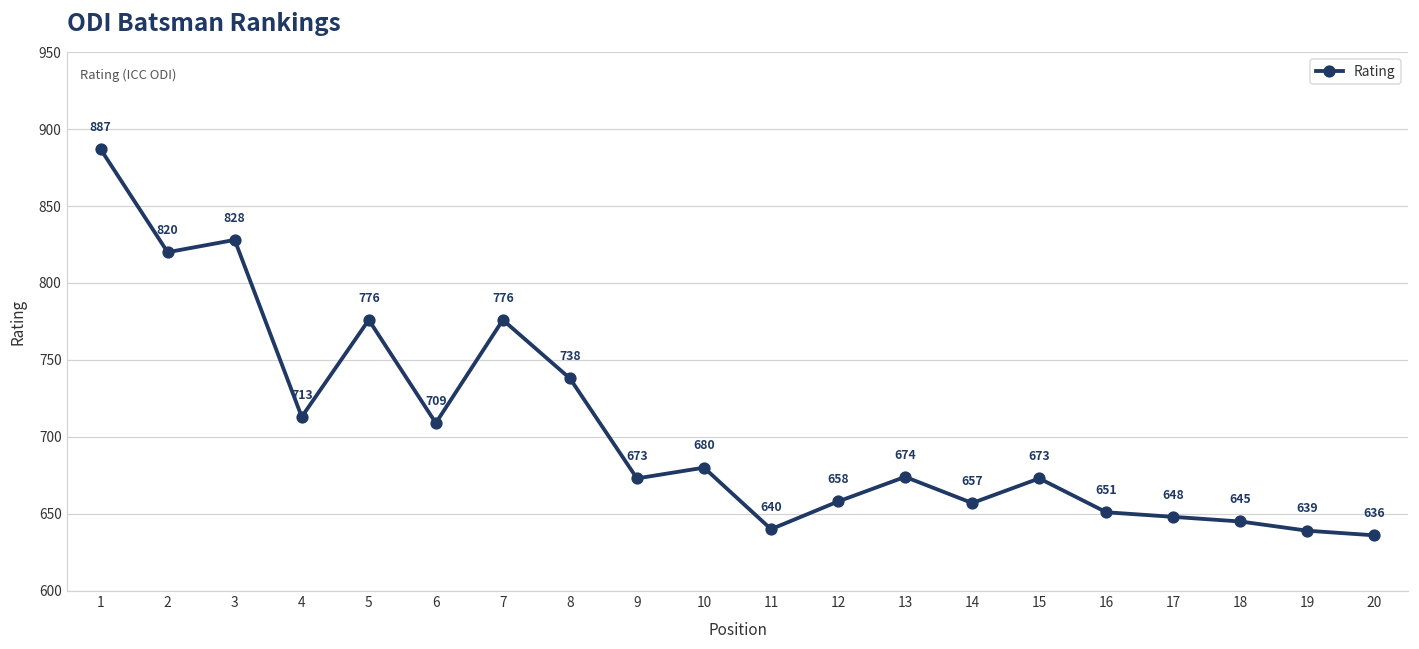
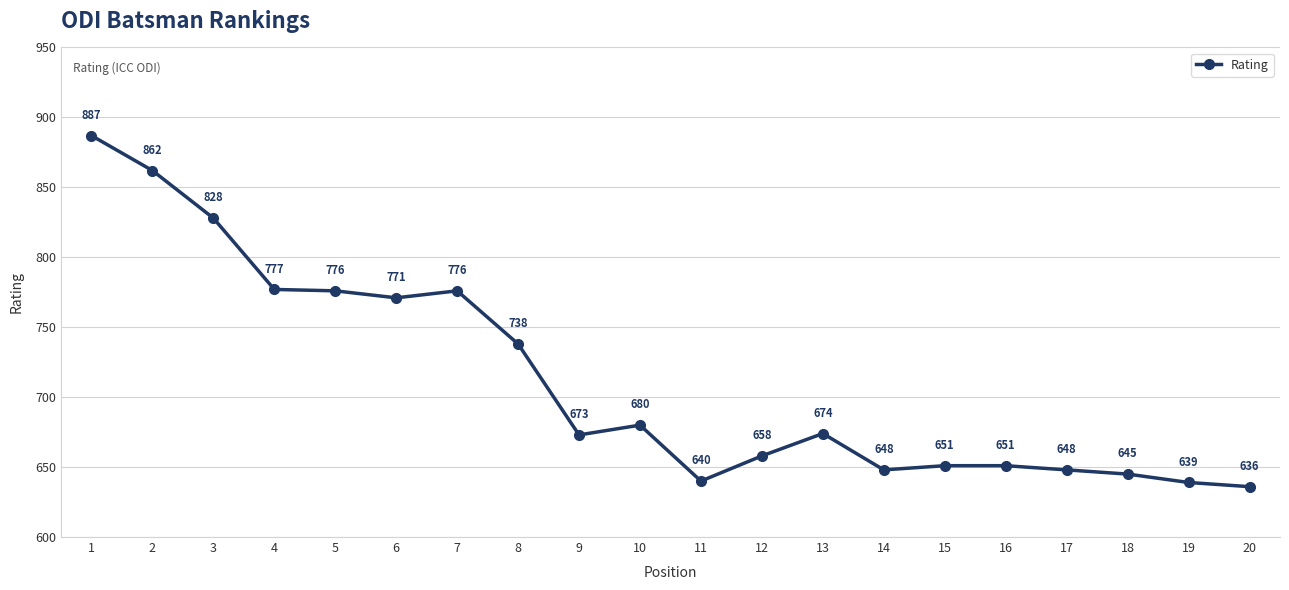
  {
    "1": 887,
-   "2": 820,
+   "2": 862,
    "3": 828,
-   "4": 713,
+   "4": 777,
    "5": 776,
-   "6": 709,
+   "6": 771,
    "7": 776,
    "8": 738,
    "9": 673,
    "10": 680,
    "11": 640,
    "12": 658,
    "13": 674,
-   "14": 657,
-   "15": 673,
+   "14": 648,
+   "15": 651,
    "16": 651,
    "17": 648,
    "18": 645,
    "19": 639,
    "20": 636
  }
